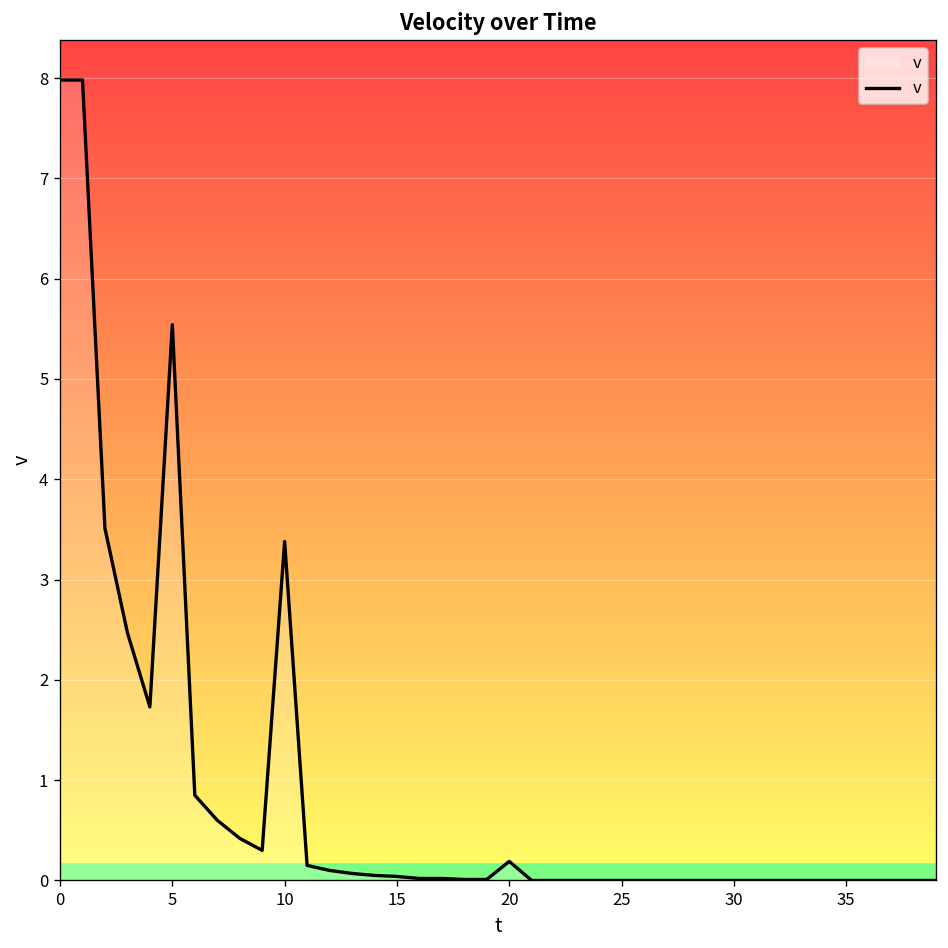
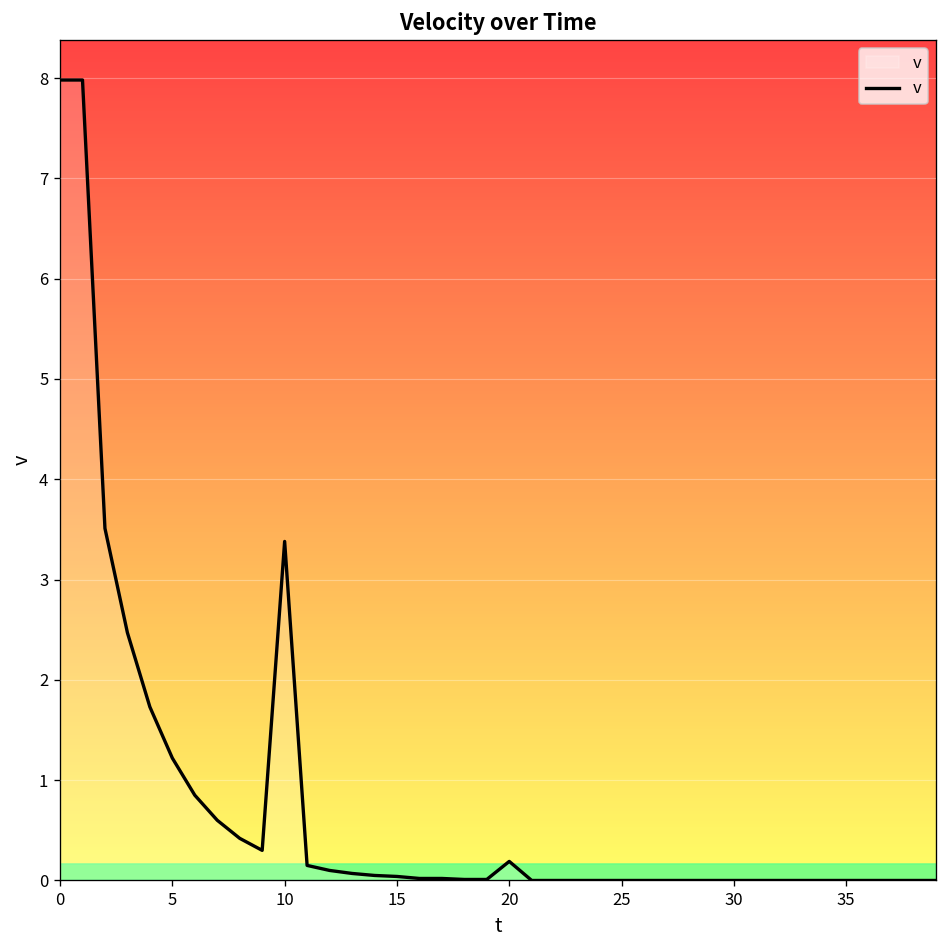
  {
    "0": 8.0,
-   "5": 5.5,
+   "5": 1.2,
    "10": 3.4,
    "20": 0.2
  }
